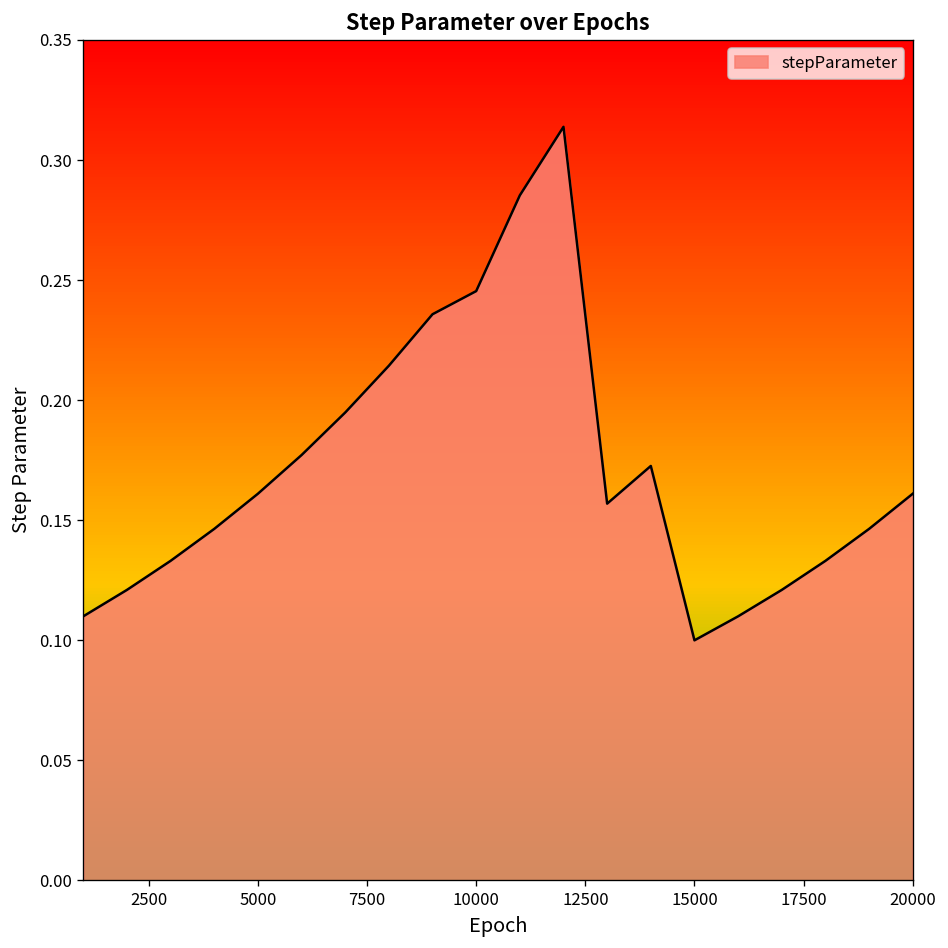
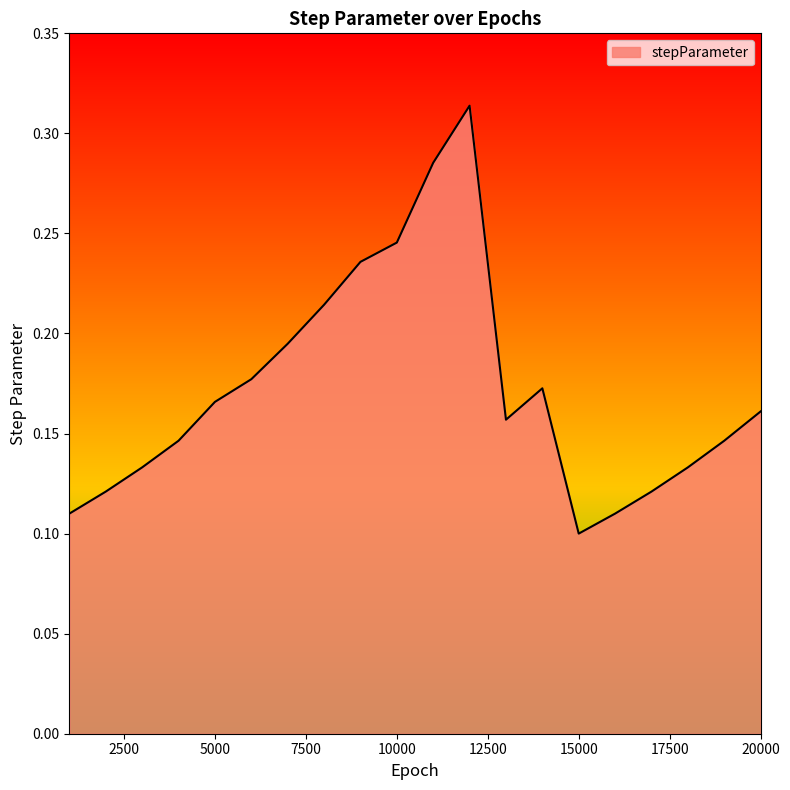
  {
-   "5000": 0.161,
+   "5000": 0.166,
    "10000": 0.245,
    "15000": 0.100,
    "20000": 0.161
  }
